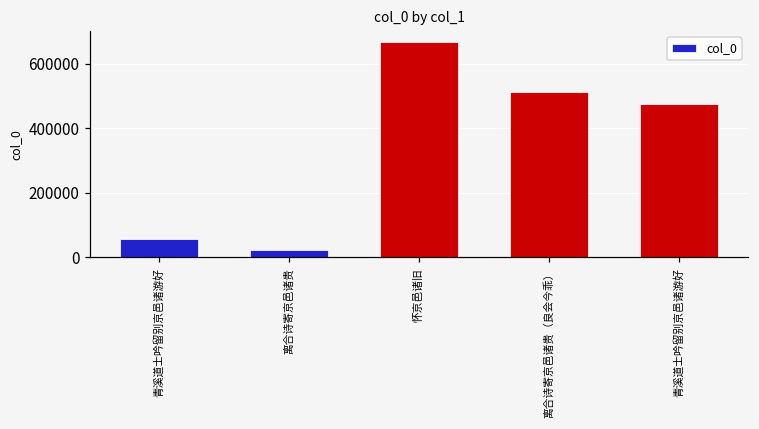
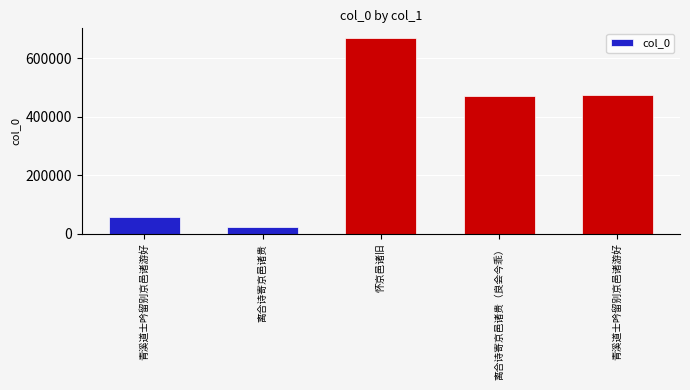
  {
    "离合诗寄京邑诸贵": 20000,
    "怀京邑诸旧": 670000,
-   "离合诗寄京邑诸贵（良会今乖）": 510000
+   "离合诗寄京邑诸贵（良会今乖）": 470000
  }
